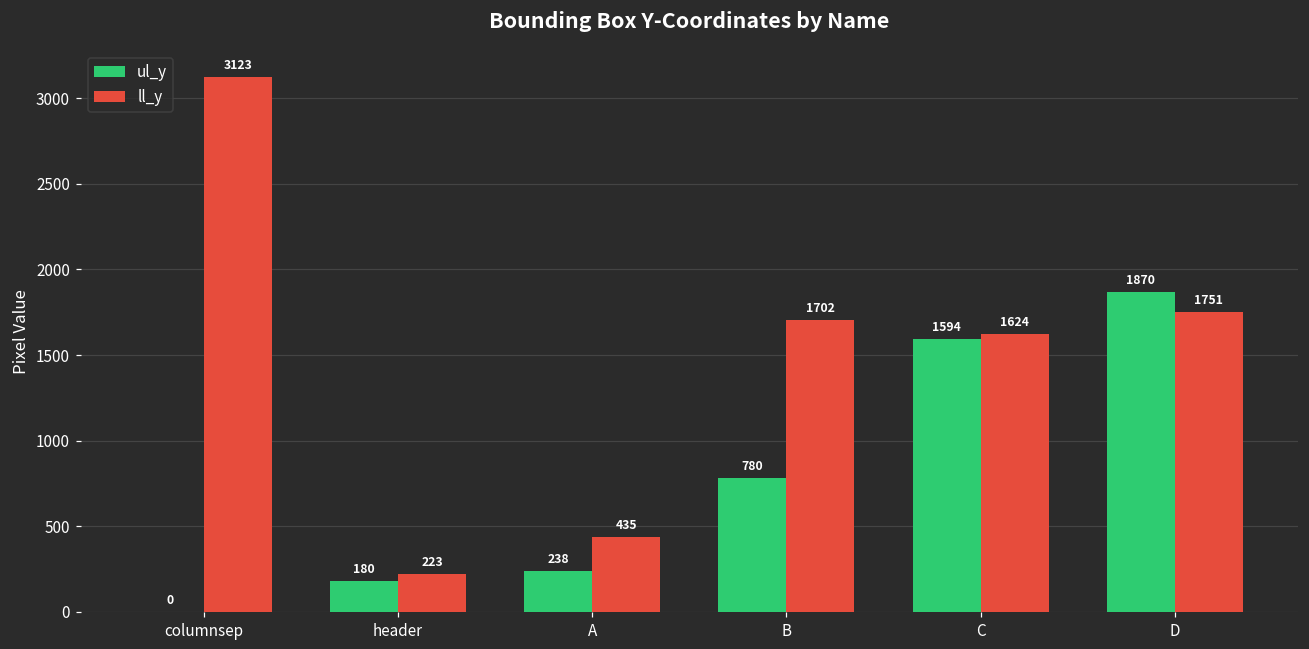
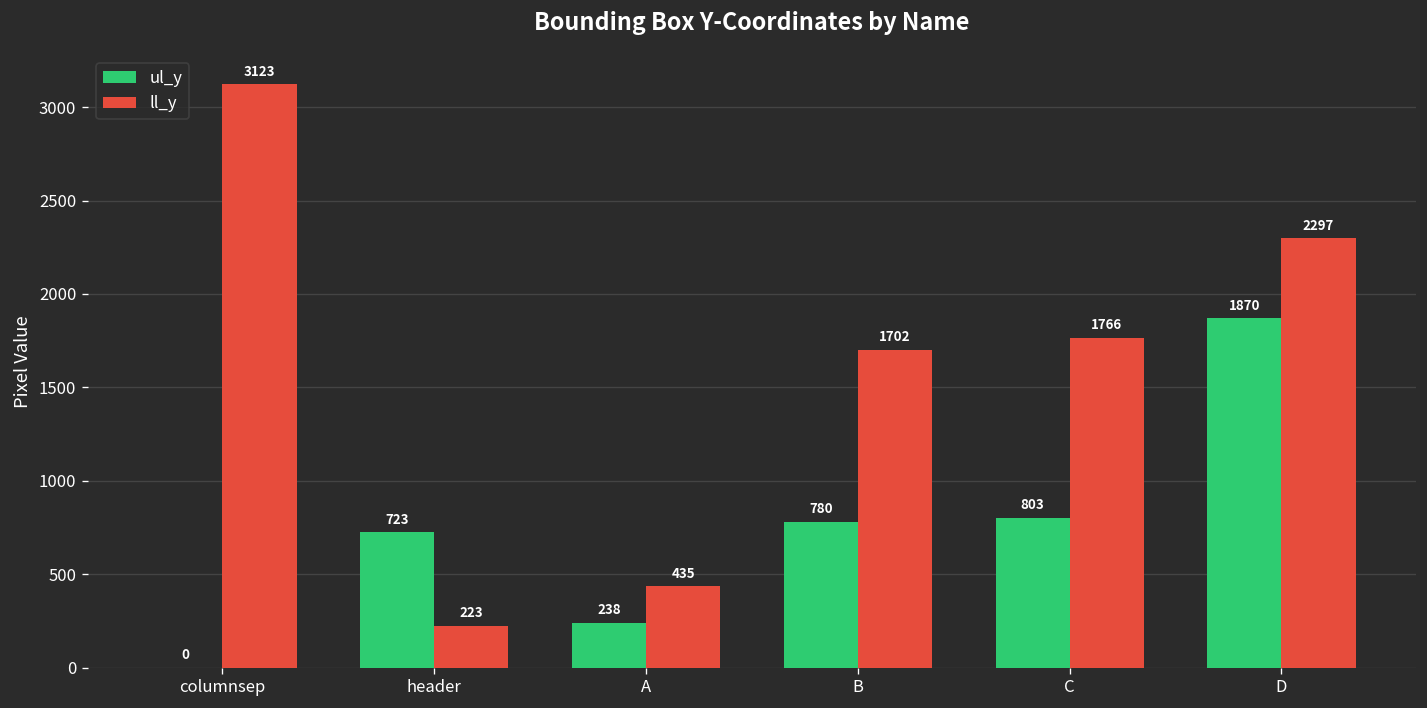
  {
    "ul_y": {
      "columnsep": 0,
-     "header": 180,
+     "header": 723,
      "A": 238,
      "B": 780,
-     "C": 1594,
+     "C": 803,
      "D": 1870
    },
    "ll_y": {
      "columnsep": 3123,
      "header": 223,
      "A": 435,
      "B": 1702,
-     "C": 1624,
-     "D": 1751
+     "C": 1766,
+     "D": 2297
    }
  }
